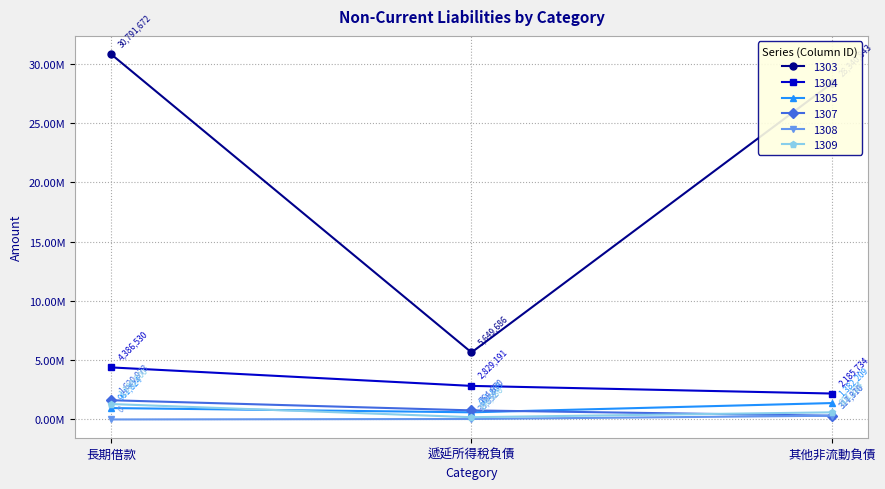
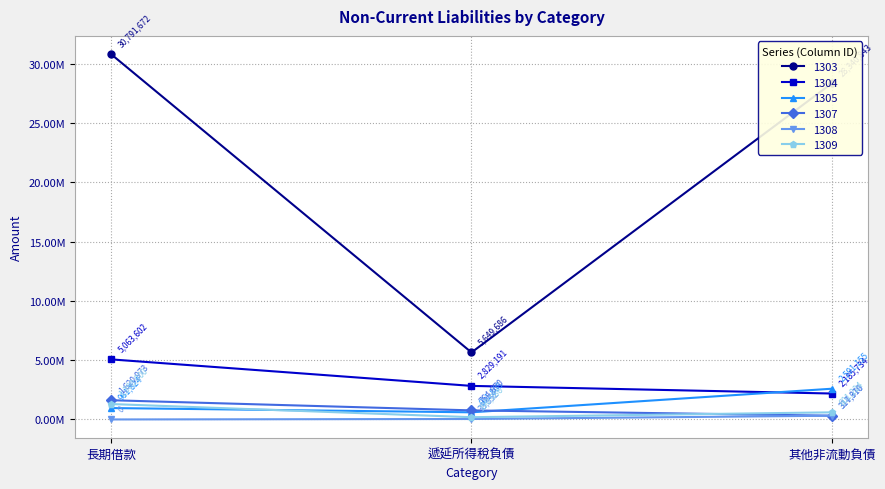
  {
    "1303": {
      "長期借款": "30,791,672",
      "遞延所得稅負債": "5,649,686"
    },
    "1304": {
-     "長期借款": "4,386,530",
+     "長期借款": "5,063,602",
      "遞延所得稅負債": "2,829,191"
    },
    "1305": {
-     "其他非流動負債": "1,382,209"
+     "其他非流動負債": "2,591,155"
    }
  }
